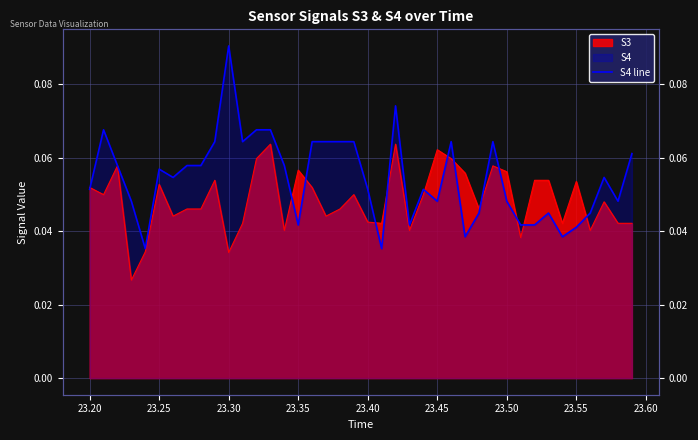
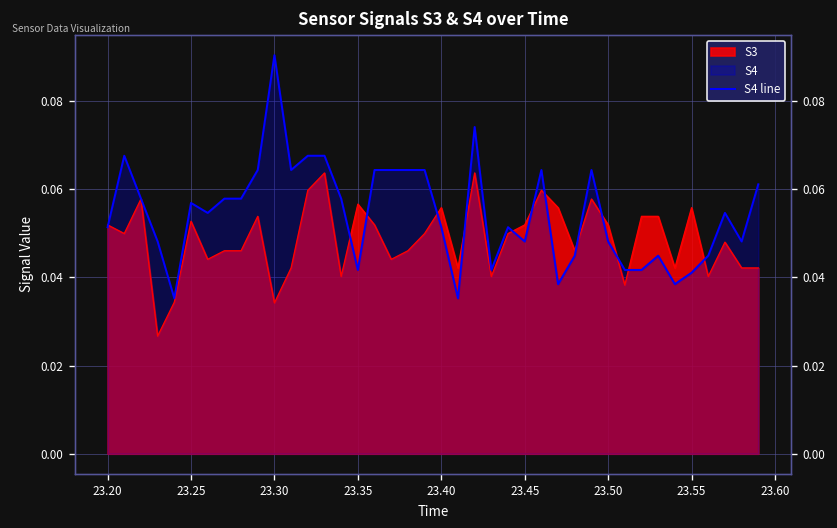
  {
    "S3": {
      "23.25": 0.053,
      "23.30": 0.034,
      "23.35": 0.057,
-     "23.40": 0.042,
-     "23.45": 0.062,
-     "23.50": 0.056,
-     "23.55": 0.054
+     "23.40": 0.056,
+     "23.45": 0.052,
+     "23.50": 0.052,
+     "23.55": 0.056
    },
    "S4": {
      "23.25": 0.057,
      "23.30": 0.090,
      "23.35": 0.042,
      "23.40": 0.051,
      "23.45": 0.048,
      "23.50": 0.048,
      "23.55": 0.041
    }
  }
